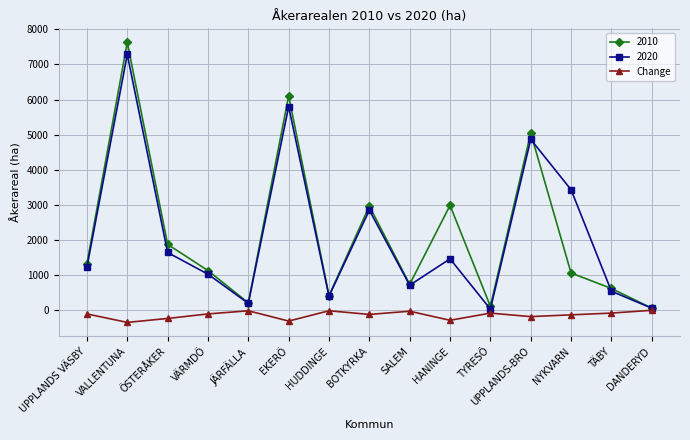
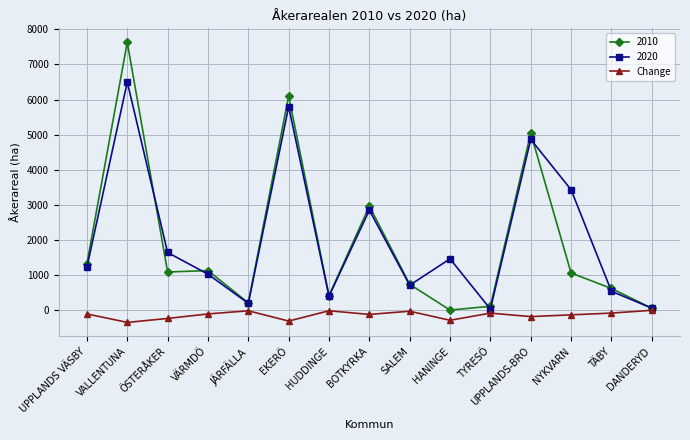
  {
    "2010": {
      "UPPLANDS VÄSBY": 1300,
      "VALLENTUNA": 7600,
-     "ÖSTERÅKER": 1900,
+     "ÖSTERÅKER": 1100,
      "VÄRMDÖ": 1100,
      "EKERÖ": 6100,
      "BOTKYRKA": 3000,
-     "HANINGE": 3000,
+     "HANINGE": 0,
      "TYRESÖ": 100,
      "UPPLANDS-BRO": 5000,
      "NYKVARN": 1100,
      "TÄBY": 600
    },
    "2020": {
      "UPPLANDS VÄSBY": 1200,
-     "VALLENTUNA": 7300,
+     "VALLENTUNA": 6500,
      "ÖSTERÅKER": 1600,
      "VÄRMDÖ": 1000,
      "EKERÖ": 5800,
      "BOTKYRKA": 2900,
      "HANINGE": 1500,
      "TYRESÖ": 0,
      "UPPLANDS-BRO": 4900,
      "NYKVARN": 3400,
      "TÄBY": 500
    },
    "Change": {
      "UPPLANDS VÄSBY": -100,
      "VALLENTUNA": -300,
      "ÖSTERÅKER": -200,
      "VÄRMDÖ": -100,
      "JÄRFÄLLA": 0,
      "EKERÖ": -300,
      "HUDDINGE": 0,
      "BOTKYRKA": -100,
      "SALEM": 0,
      "HANINGE": -300,
      "TYRESÖ": -100,
      "UPPLANDS-BRO": -200,
      "NYKVARN": -100,
      "TÄBY": -100
    }
  }
